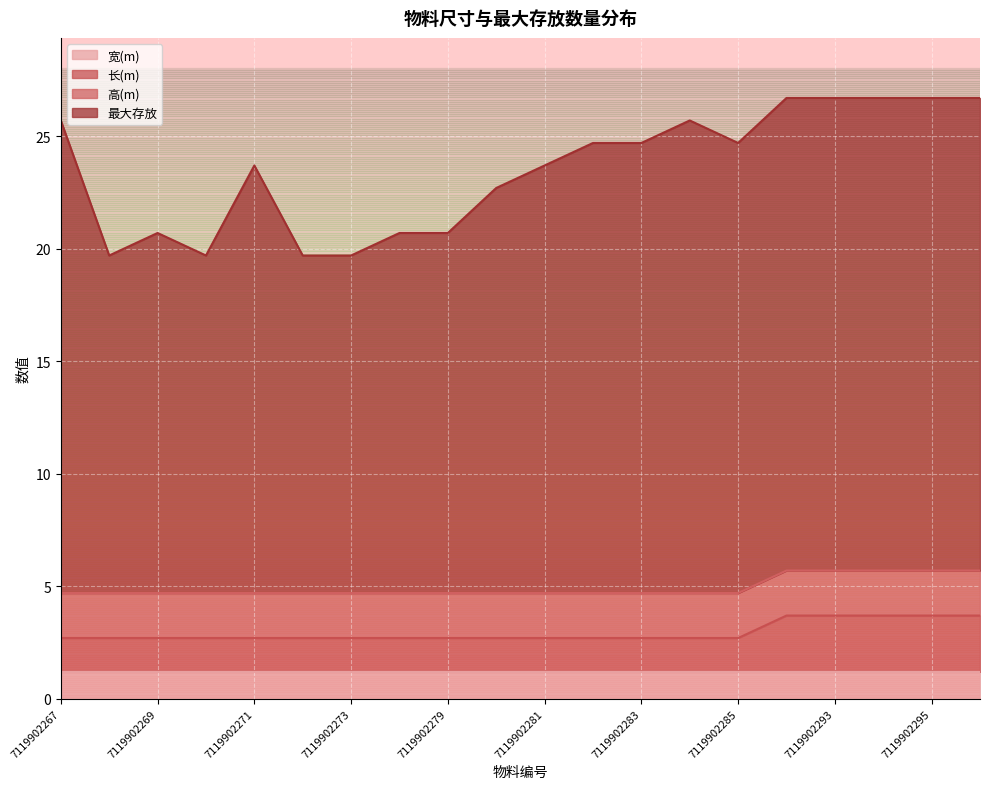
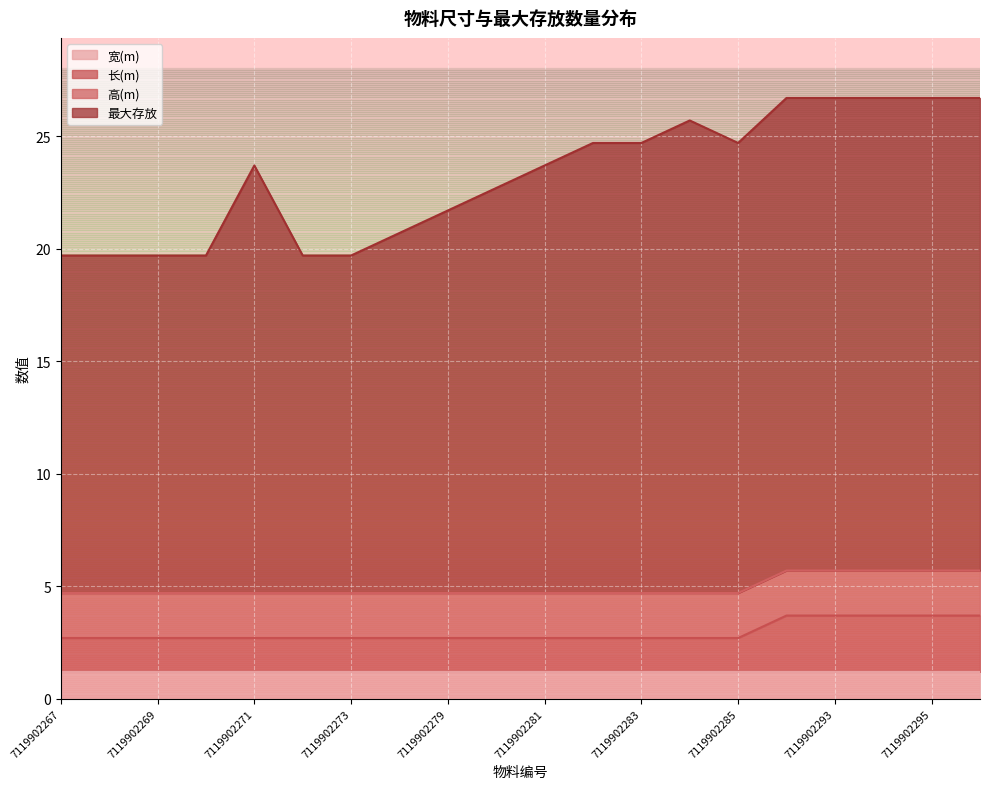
  {
    "宽(m)": {
      "7119902267": 1.2,
      "7119902269": 1.2,
      "7119902271": 1.2,
      "7119902273": 1.2,
      "7119902279": 1.2,
      "7119902281": 1.2,
      "7119902283": 1.2,
      "7119902285": 1.2,
      "7119902293": 1.2,
      "7119902295": 1.2
    },
    "最大存放": {
-     "7119902267": 21,
-     "7119902269": 16,
+     "7119902267": 15,
+     "7119902269": 15,
      "7119902271": 19,
      "7119902273": 15,
-     "7119902279": 16,
+     "7119902279": 17,
      "7119902281": 19,
      "7119902283": 20,
      "7119902285": 20,
      "7119902293": 21,
      "7119902295": 21
    }
  }
